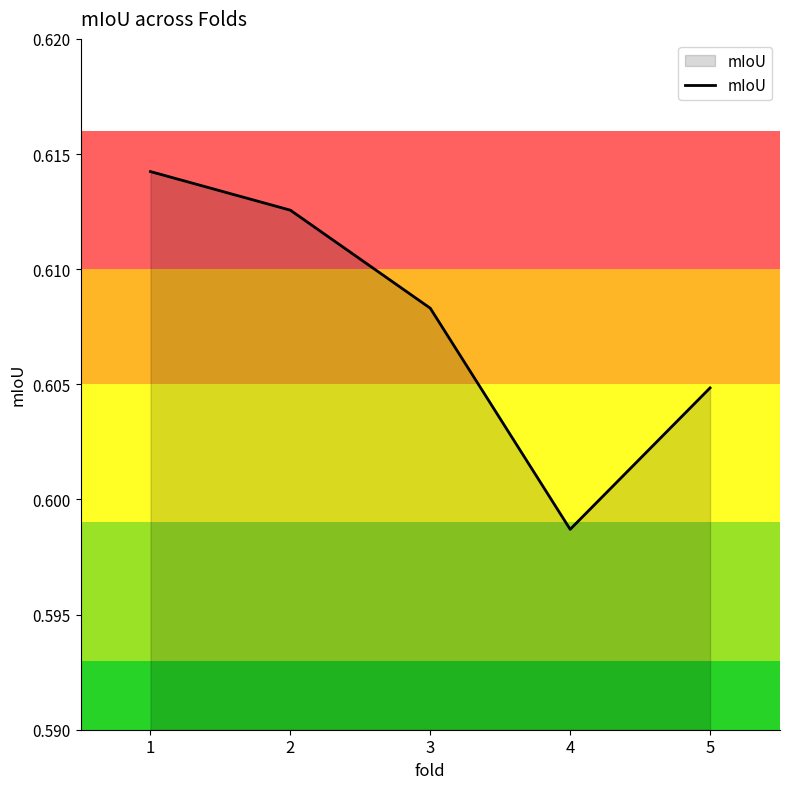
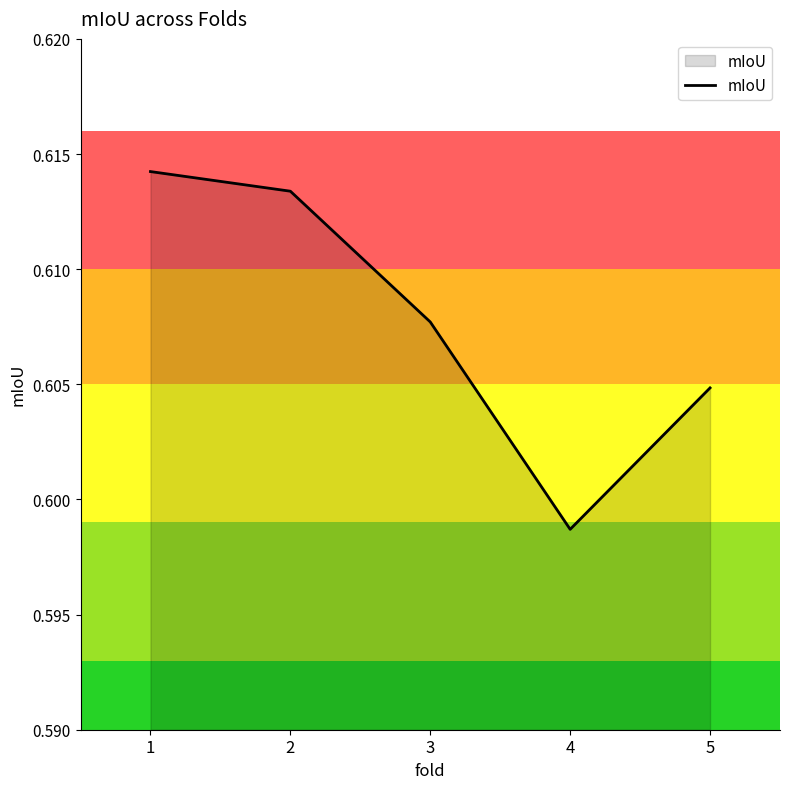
  {
    "1": 0.6142,
-   "2": 0.6126,
-   "3": 0.6083,
+   "2": 0.6134,
+   "3": 0.6077,
    "4": 0.5987,
    "5": 0.6048
  }
